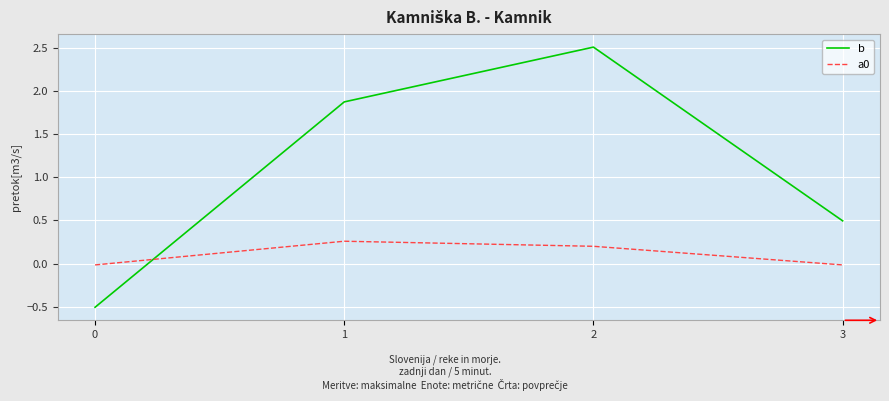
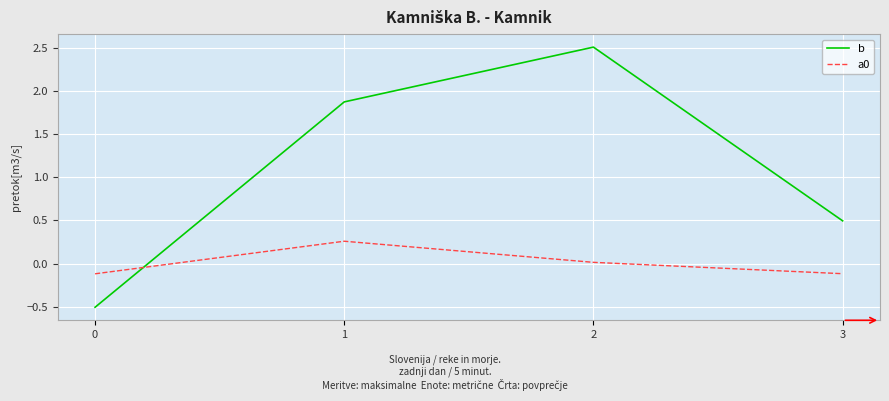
  {
    "b": {
      "0": -0.5,
      "1": 1.9,
      "2": 2.5,
      "3": 0.5
    },
    "a0": {
-     "0": 0.0,
+     "0": -0.1,
      "1": 0.3,
-     "2": 0.2,
-     "3": 0.0
+     "2": 0.0,
+     "3": -0.1
    }
  }
